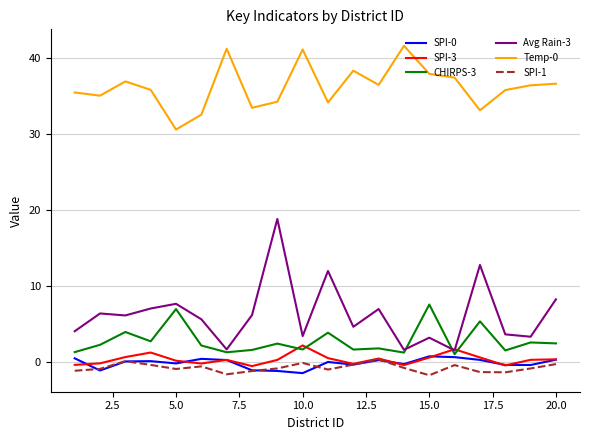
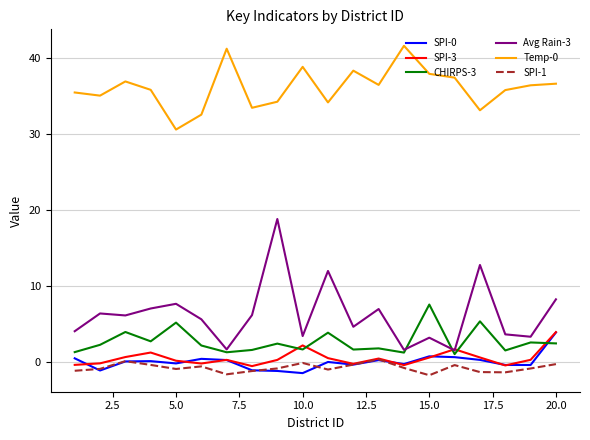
  {
    "SPI-0": {
      "5.0": 0,
      "10.0": -1,
-     "20.0": 0
+     "20.0": 4
    },
    "SPI-3": {
      "5.0": 0,
      "10.0": 2,
-     "20.0": 0
+     "20.0": 4
    },
    "CHIRPS-3": {
-     "5.0": 7,
+     "5.0": 5,
      "10.0": 2,
      "15.0": 8,
      "20.0": 2
    },
    "Avg Rain-3": {
      "5.0": 8,
      "10.0": 3,
      "15.0": 3,
      "20.0": 8
    },
    "Temp-0": {
      "5.0": 31,
-     "10.0": 41,
+     "10.0": 39,
      "15.0": 38,
      "20.0": 37
    },
    "SPI-1": {
      "5.0": -1,
      "10.0": 0,
      "15.0": -2,
      "20.0": 0
    }
  }
